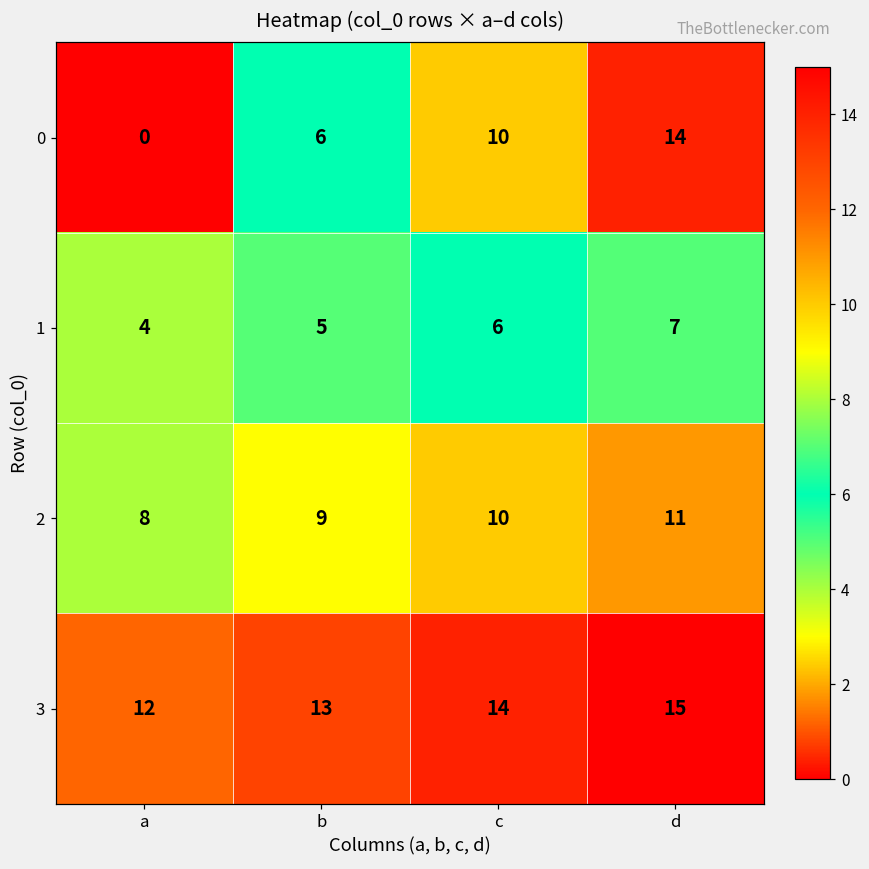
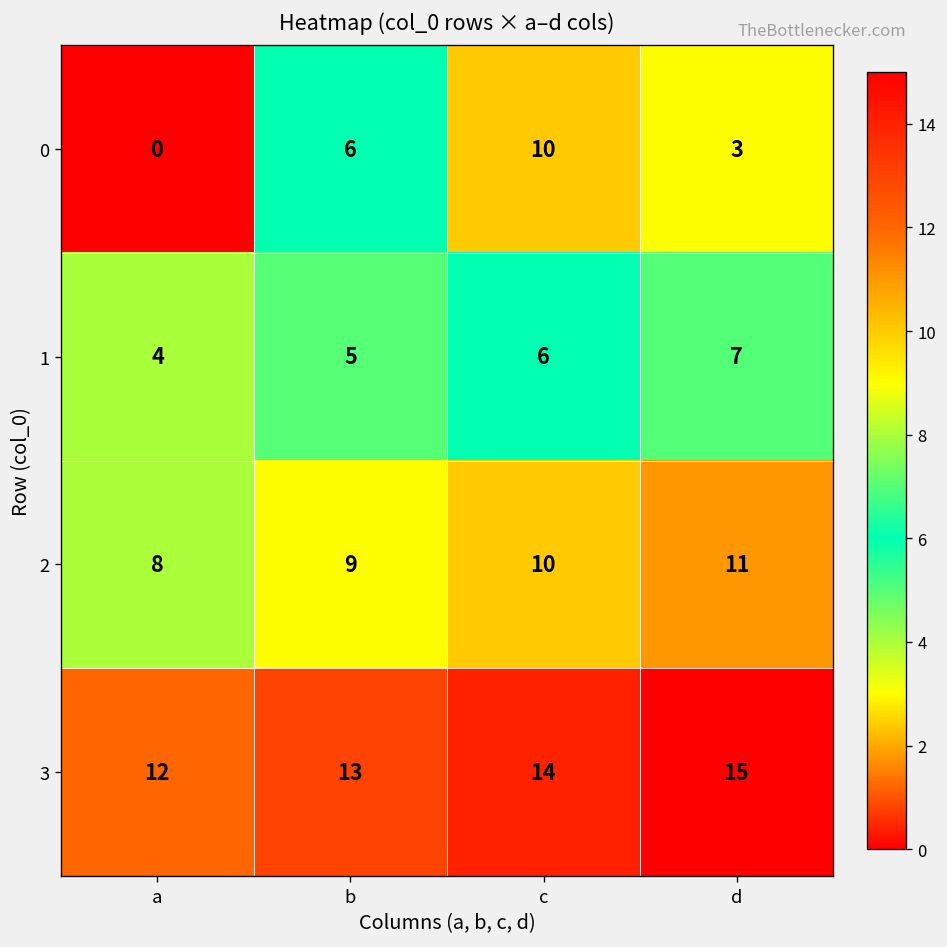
  {
    "0": {
      "a": 0,
      "b": 6,
      "c": 10,
-     "d": 14
+     "d": 3
    },
    "1": {
      "a": 4,
      "b": 5,
      "c": 6,
      "d": 7
    },
    "2": {
      "a": 8,
      "b": 9,
      "c": 10,
      "d": 11
    },
    "3": {
      "a": 12,
      "b": 13,
      "c": 14,
      "d": 15
    }
  }
